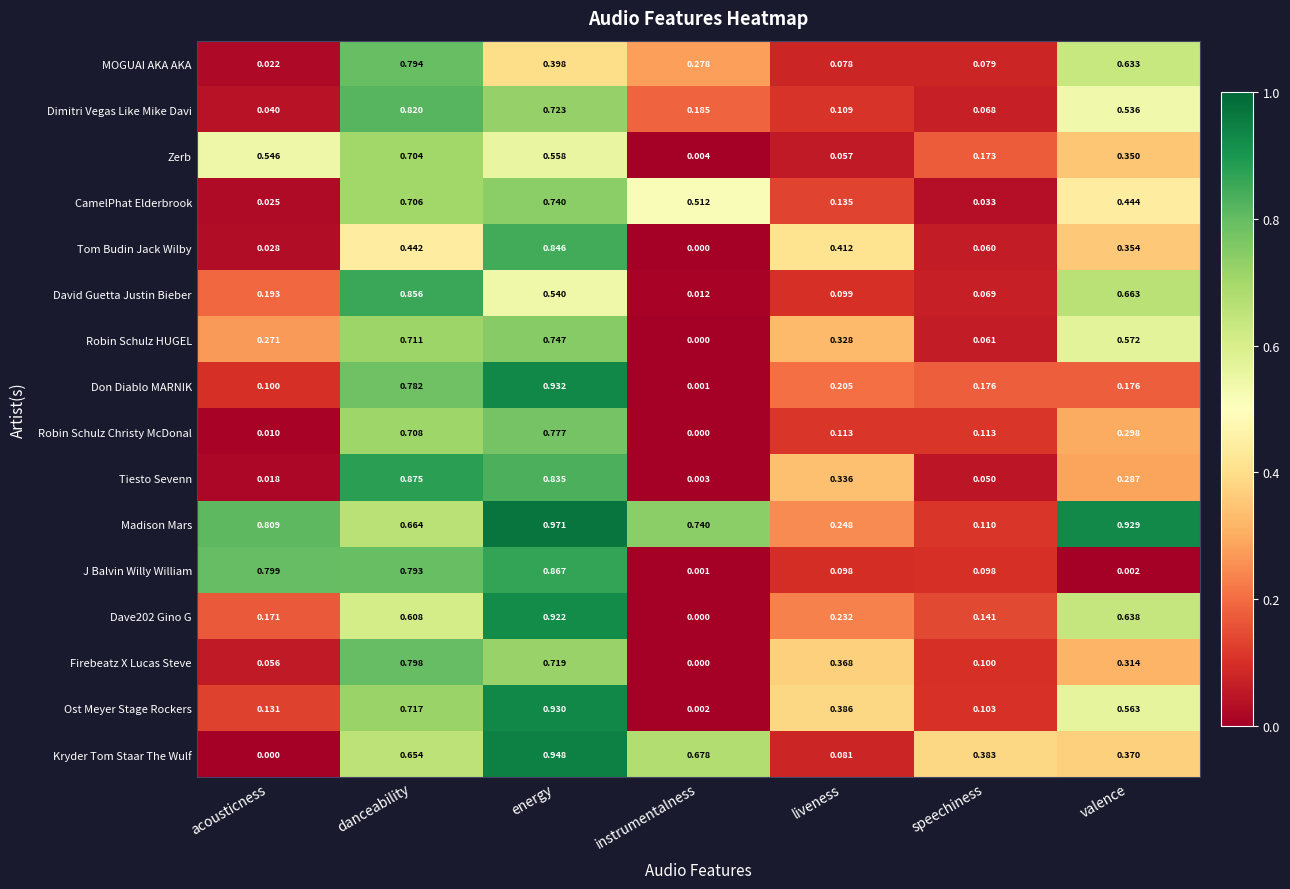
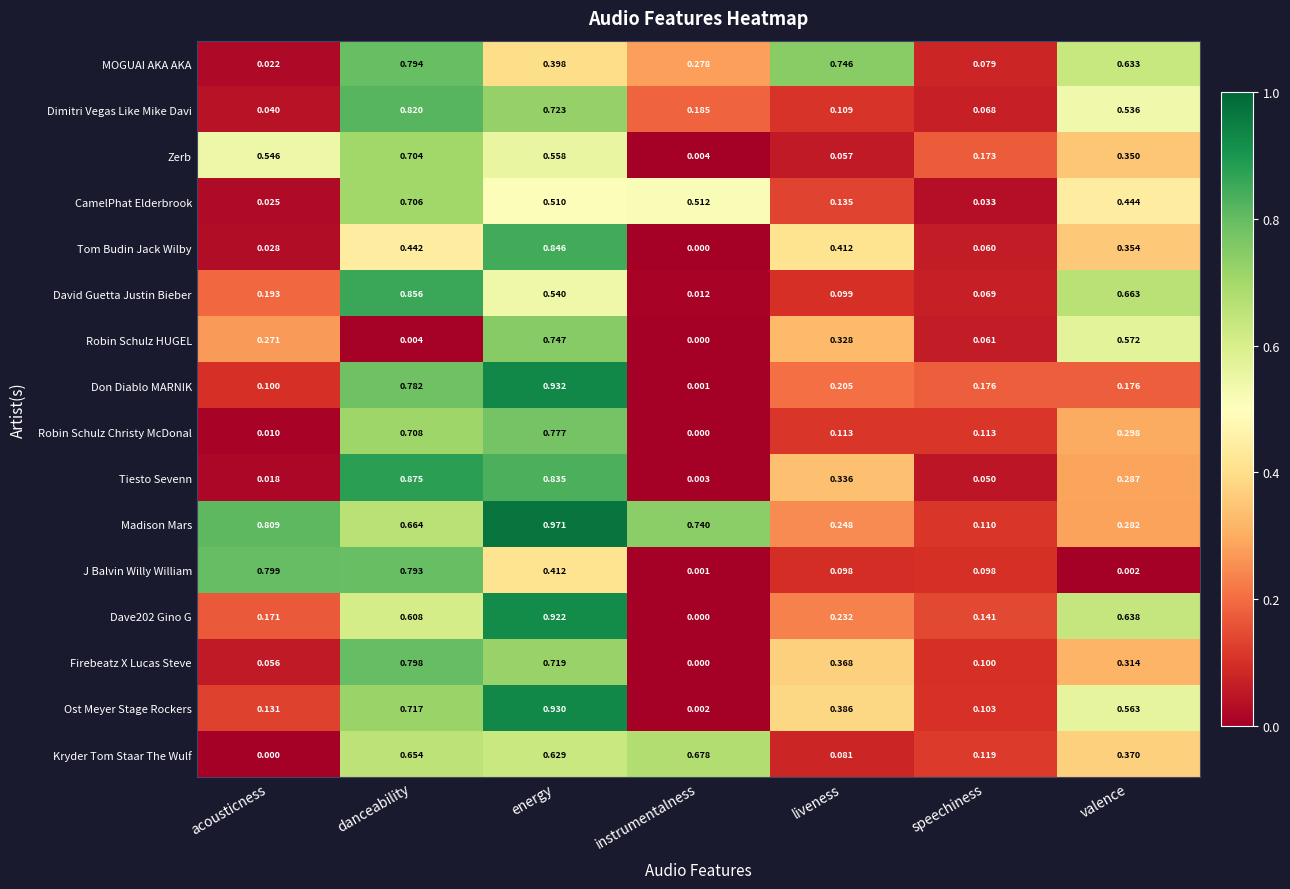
  {
    "MOGUAI AKA AKA": {
      "acousticness": 0.022,
      "danceability": 0.794,
      "energy": 0.398,
      "instrumentalness": 0.278,
-     "liveness": 0.078,
+     "liveness": 0.746,
      "speechiness": 0.079,
      "valence": 0.633
    },
    "Dimitri Vegas Like Mike Davi": {
      "acousticness": 0.040,
      "danceability": 0.820,
      "energy": 0.723,
      "instrumentalness": 0.185,
      "liveness": 0.109,
      "speechiness": 0.068,
      "valence": 0.536
    },
    "Zerb": {
      "acousticness": 0.546,
      "danceability": 0.704,
      "energy": 0.558,
      "instrumentalness": 0.004,
      "liveness": 0.057,
      "speechiness": 0.173,
      "valence": 0.350
    },
    "CamelPhat Elderbrook": {
      "acousticness": 0.025,
      "danceability": 0.706,
-     "energy": 0.740,
+     "energy": 0.510,
      "instrumentalness": 0.512,
      "liveness": 0.135,
      "speechiness": 0.033,
      "valence": 0.444
    },
    "Tom Budin Jack Wilby": {
      "acousticness": 0.028,
      "danceability": 0.442,
      "energy": 0.846,
      "instrumentalness": 0.000,
      "liveness": 0.412,
      "speechiness": 0.060,
      "valence": 0.354
    },
    "David Guetta Justin Bieber": {
      "acousticness": 0.193,
      "danceability": 0.856,
      "energy": 0.540,
      "instrumentalness": 0.012,
      "liveness": 0.099,
      "speechiness": 0.069,
      "valence": 0.663
    },
    "Robin Schulz HUGEL": {
      "acousticness": 0.271,
-     "danceability": 0.711,
+     "danceability": 0.004,
      "energy": 0.747,
      "instrumentalness": 0.000,
      "liveness": 0.328,
      "speechiness": 0.061,
      "valence": 0.572
    },
    "Don Diablo MARNIK": {
      "acousticness": 0.100,
      "danceability": 0.782,
      "energy": 0.932,
      "instrumentalness": 0.001,
      "liveness": 0.205,
      "speechiness": 0.176,
      "valence": 0.176
    },
    "Robin Schulz Christy McDonal": {
      "acousticness": 0.010,
      "danceability": 0.708,
      "energy": 0.777,
      "instrumentalness": 0.000,
      "liveness": 0.113,
      "speechiness": 0.113,
      "valence": 0.298
    },
    "Tiesto Sevenn": {
      "acousticness": 0.018,
      "danceability": 0.875,
      "energy": 0.835,
      "instrumentalness": 0.003,
      "liveness": 0.336,
      "speechiness": 0.050,
      "valence": 0.287
    },
    "Madison Mars": {
      "acousticness": 0.809,
      "danceability": 0.664,
      "energy": 0.971,
      "instrumentalness": 0.740,
      "liveness": 0.248,
      "speechiness": 0.110,
-     "valence": 0.929
+     "valence": 0.282
    },
    "J Balvin Willy William": {
      "acousticness": 0.799,
      "danceability": 0.793,
-     "energy": 0.867,
+     "energy": 0.412,
      "instrumentalness": 0.001,
      "liveness": 0.098,
      "speechiness": 0.098,
      "valence": 0.002
    },
    "Dave202 Gino G": {
      "acousticness": 0.171,
      "danceability": 0.608,
      "energy": 0.922,
      "instrumentalness": 0.000,
      "liveness": 0.232,
      "speechiness": 0.141,
      "valence": 0.638
    },
    "Firebeatz X Lucas Steve": {
      "acousticness": 0.056,
      "danceability": 0.798,
      "energy": 0.719,
      "instrumentalness": 0.000,
      "liveness": 0.368,
      "speechiness": 0.100,
      "valence": 0.314
    },
    "Ost Meyer Stage Rockers": {
      "acousticness": 0.131,
      "danceability": 0.717,
      "energy": 0.930,
      "instrumentalness": 0.002,
      "liveness": 0.386,
      "speechiness": 0.103,
      "valence": 0.563
    },
    "Kryder Tom Staar The Wulf": {
      "acousticness": 0.000,
      "danceability": 0.654,
-     "energy": 0.948,
+     "energy": 0.629,
      "instrumentalness": 0.678,
      "liveness": 0.081,
-     "speechiness": 0.383,
+     "speechiness": 0.119,
      "valence": 0.370
    }
  }
